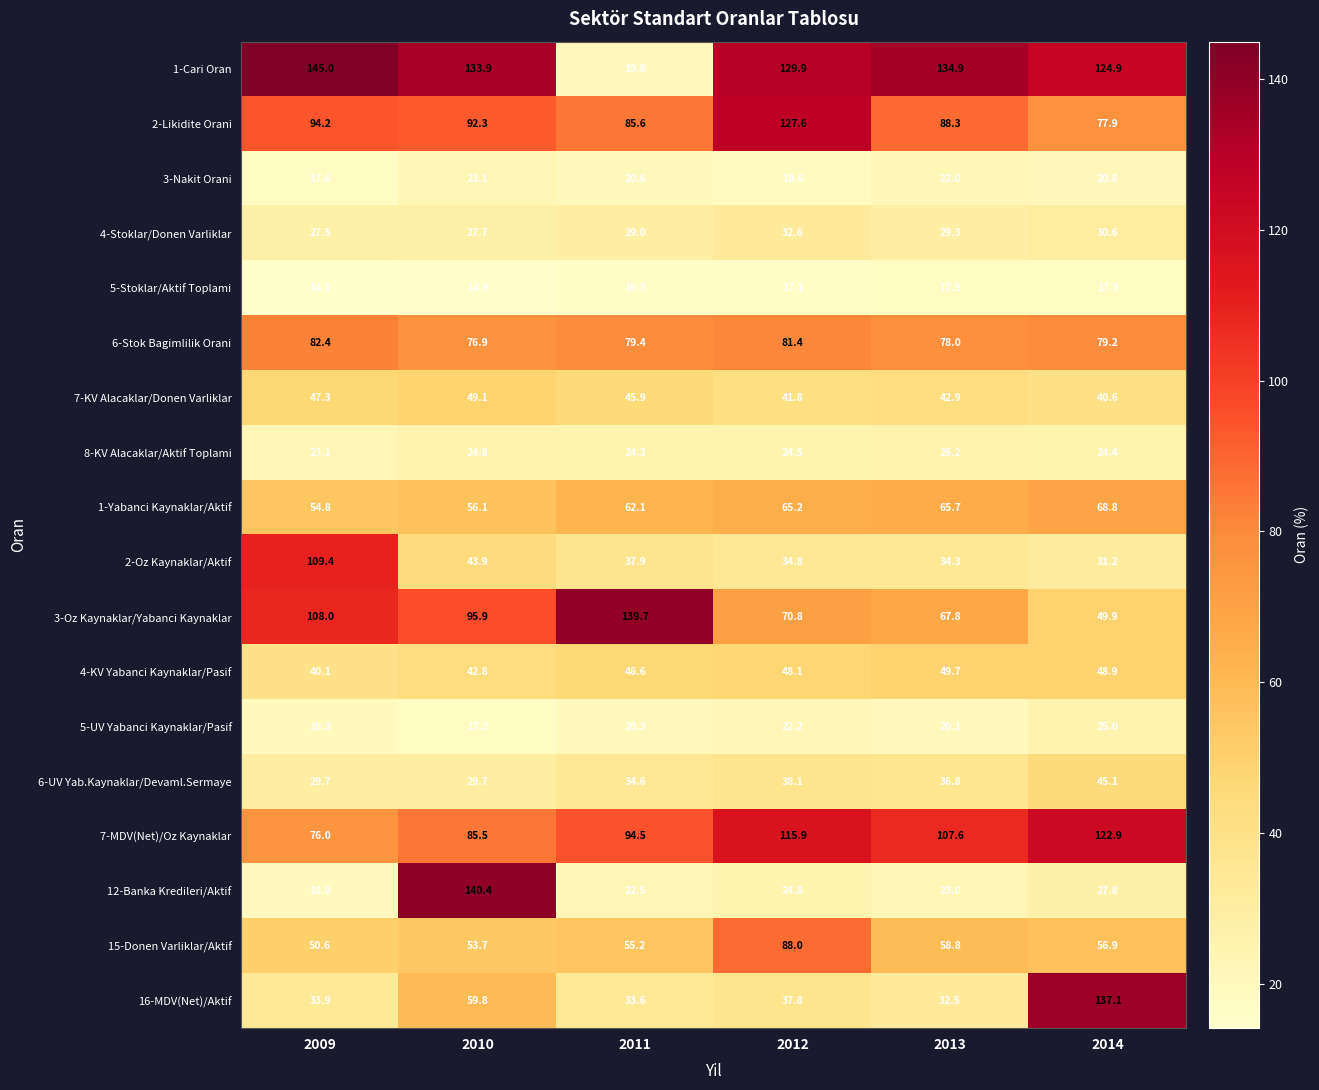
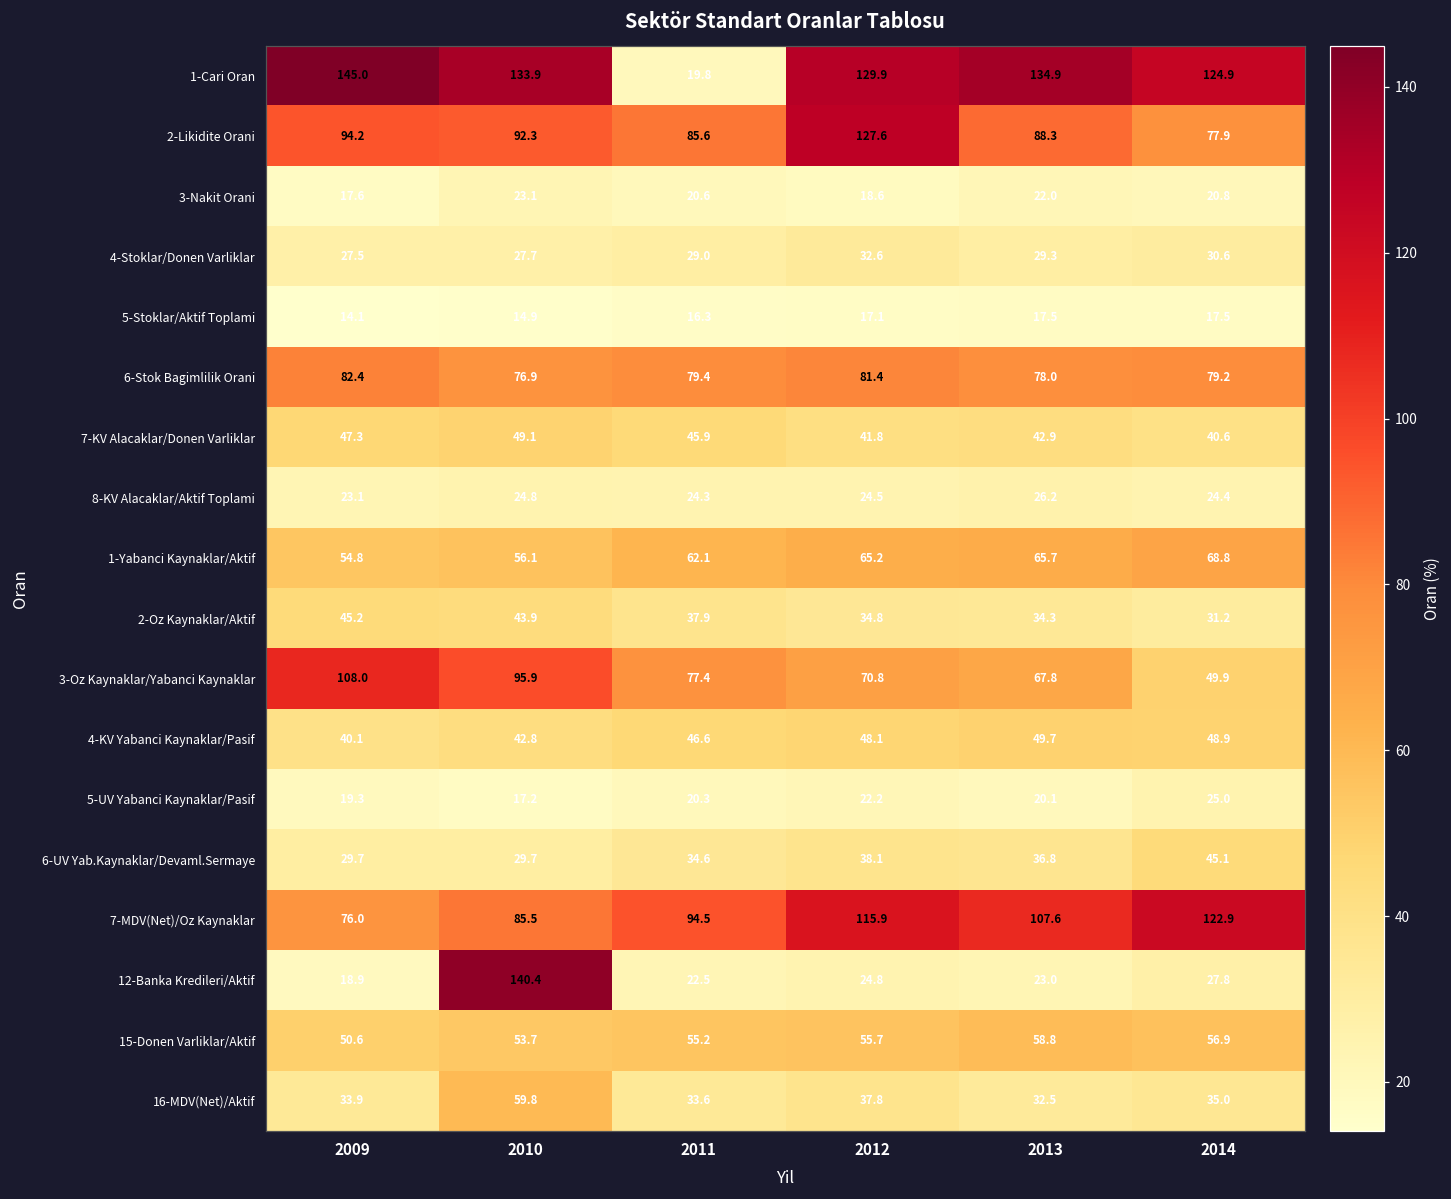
  {
    "1-Cari Oran": {
      "2009": 145.0,
      "2010": 133.9,
      "2011": 19.8,
      "2012": 129.9,
      "2013": 134.9,
      "2014": 124.9
    },
    "2-Likidite Orani": {
      "2009": 94.2,
      "2010": 92.3,
      "2011": 85.6,
      "2012": 127.6,
      "2013": 88.3,
      "2014": 77.9
    },
    "3-Nakit Orani": {
      "2009": 17.6,
      "2010": 23.1,
      "2011": 20.6,
      "2012": 18.6,
      "2013": 22.0,
      "2014": 20.8
    },
    "4-Stoklar/Donen Varliklar": {
      "2009": 27.5,
      "2010": 27.7,
      "2011": 29.0,
      "2012": 32.6,
      "2013": 29.3,
      "2014": 30.6
    },
    "5-Stoklar/Aktif Toplami": {
      "2009": 14.1,
      "2010": 14.9,
      "2011": 16.3,
      "2012": 17.1,
      "2013": 17.5,
      "2014": 17.5
    },
    "6-Stok Bagimlilik Orani": {
      "2009": 82.4,
      "2010": 76.9,
      "2011": 79.4,
      "2012": 81.4,
      "2013": 78.0,
      "2014": 79.2
    },
    "7-KV Alacaklar/Donen Varliklar": {
      "2009": 47.3,
      "2010": 49.1,
      "2011": 45.9,
      "2012": 41.8,
      "2013": 42.9,
      "2014": 40.6
    },
    "8-KV Alacaklar/Aktif Toplami": {
      "2009": 23.1,
      "2010": 24.8,
      "2011": 24.3,
      "2012": 24.5,
      "2013": 26.2,
      "2014": 24.4
    },
    "1-Yabanci Kaynaklar/Aktif": {
      "2009": 54.8,
      "2010": 56.1,
      "2011": 62.1,
      "2012": 65.2,
      "2013": 65.7,
      "2014": 68.8
    },
    "2-Oz Kaynaklar/Aktif": {
-     "2009": 109.4,
+     "2009": 45.2,
      "2010": 43.9,
      "2011": 37.9,
      "2012": 34.8,
      "2013": 34.3,
      "2014": 31.2
    },
    "3-Oz Kaynaklar/Yabanci Kaynaklar": {
      "2009": 108.0,
      "2010": 95.9,
-     "2011": 139.7,
+     "2011": 77.4,
      "2012": 70.8,
      "2013": 67.8,
      "2014": 49.9
    },
    "4-KV Yabanci Kaynaklar/Pasif": {
      "2009": 40.1,
      "2010": 42.8,
      "2011": 46.6,
      "2012": 48.1,
      "2013": 49.7,
      "2014": 48.9
    },
    "5-UV Yabanci Kaynaklar/Pasif": {
      "2009": 19.3,
      "2010": 17.2,
      "2011": 20.3,
      "2012": 22.2,
      "2013": 20.1,
      "2014": 25.0
    },
    "6-UV Yab.Kaynaklar/Devaml.Sermaye": {
      "2009": 29.7,
      "2010": 29.7,
      "2011": 34.6,
      "2012": 38.1,
      "2013": 36.8,
      "2014": 45.1
    },
    "7-MDV(Net)/Oz Kaynaklar": {
      "2009": 76.0,
      "2010": 85.5,
      "2011": 94.5,
      "2012": 115.9,
      "2013": 107.6,
      "2014": 122.9
    },
    "12-Banka Kredileri/Aktif": {
      "2009": 18.9,
      "2010": 140.4,
      "2011": 22.5,
      "2012": 24.8,
      "2013": 23.0,
      "2014": 27.8
    },
    "15-Donen Varliklar/Aktif": {
      "2009": 50.6,
      "2010": 53.7,
      "2011": 55.2,
-     "2012": 88.0,
+     "2012": 55.7,
      "2013": 58.8,
      "2014": 56.9
    },
    "16-MDV(Net)/Aktif": {
      "2009": 33.9,
      "2010": 59.8,
      "2011": 33.6,
      "2012": 37.8,
      "2013": 32.5,
-     "2014": 137.1
+     "2014": 35.0
    }
  }
